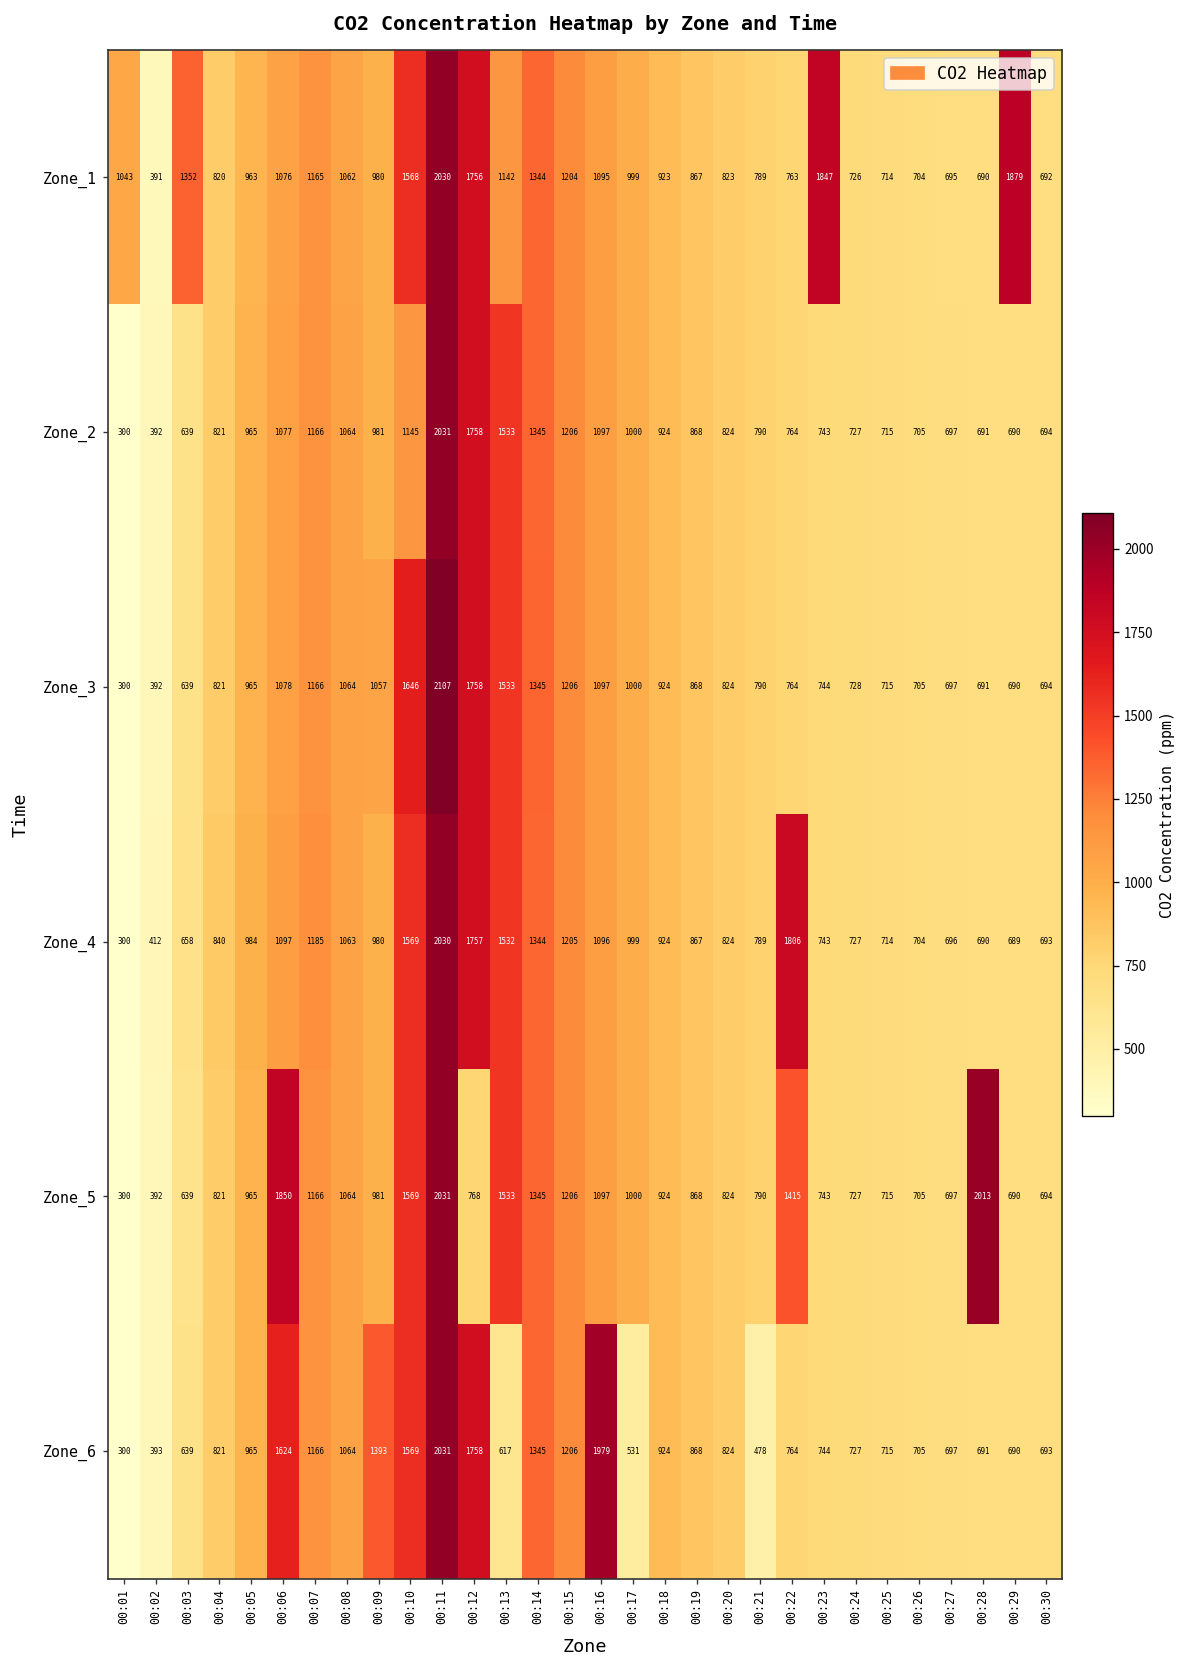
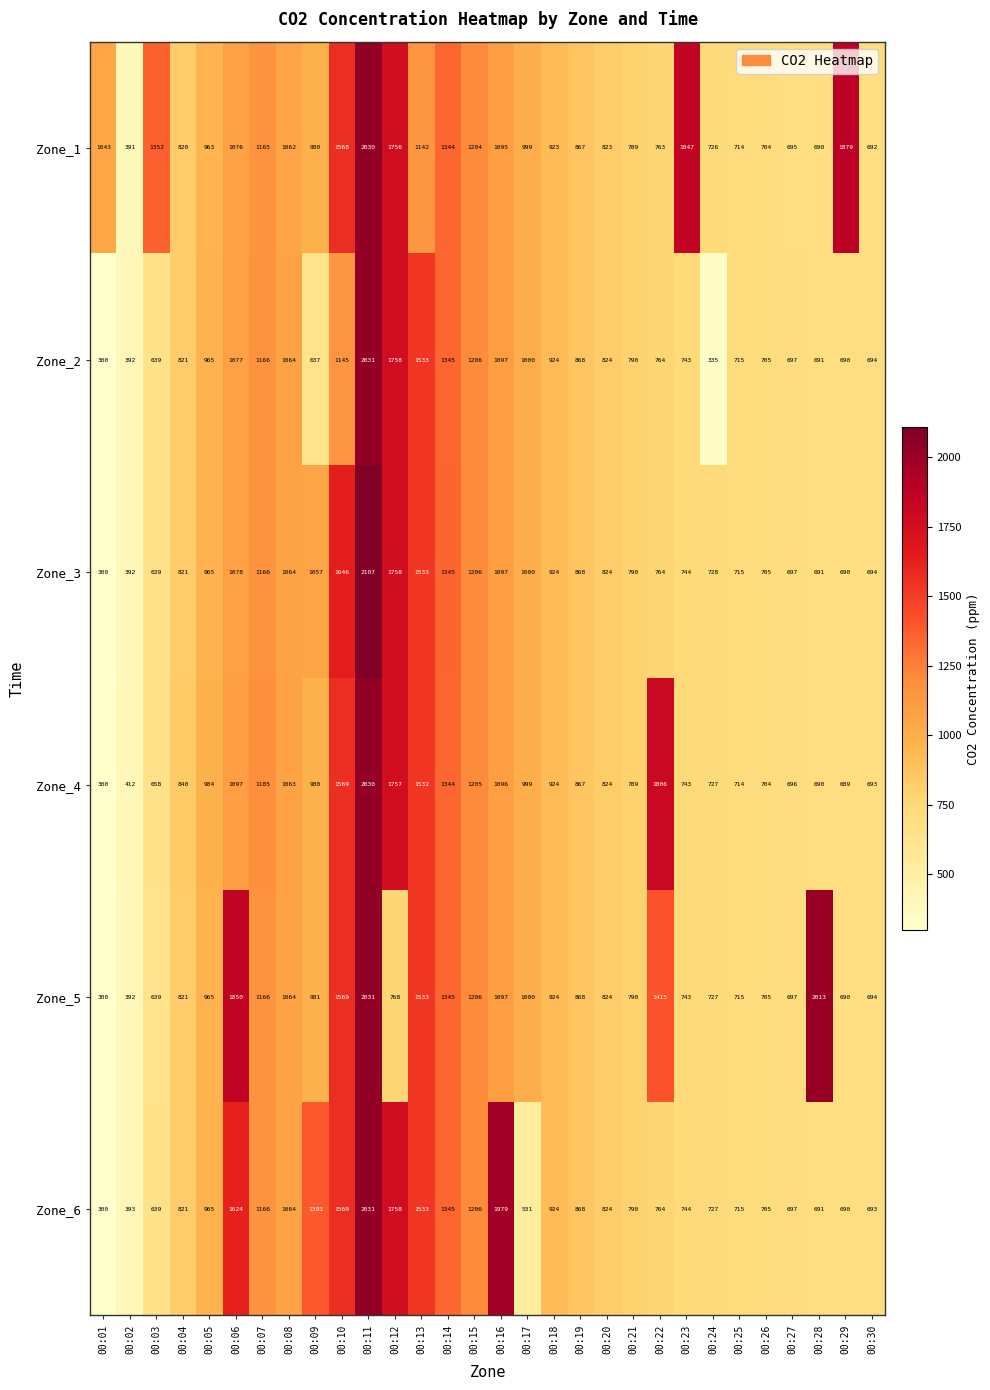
  {
    "Zone_1": {
      "00:01": 1043,
      "00:02": 391,
      "00:03": 1352,
      "00:04": 820,
      "00:05": 963,
      "00:06": 1076,
      "00:07": 1165,
      "00:08": 1062,
      "00:09": 980,
      "00:10": 1568,
      "00:11": 2030,
      "00:12": 1756,
      "00:13": 1142,
      "00:14": 1344,
      "00:15": 1204,
      "00:16": 1095,
      "00:17": 999,
      "00:18": 923,
      "00:19": 867,
      "00:20": 823,
      "00:21": 789,
      "00:22": 763,
      "00:23": 1847,
      "00:24": 726,
      "00:25": 714,
      "00:26": 704,
      "00:27": 695,
      "00:28": 690,
      "00:29": 1879,
      "00:30": 692
    },
    "Zone_2": {
      "00:01": 300,
      "00:02": 392,
      "00:03": 639,
      "00:04": 821,
      "00:05": 965,
      "00:06": 1077,
      "00:07": 1166,
      "00:08": 1064,
-     "00:09": 981,
+     "00:09": 637,
      "00:10": 1145,
      "00:11": 2031,
      "00:12": 1758,
      "00:13": 1533,
      "00:14": 1345,
      "00:15": 1206,
      "00:16": 1097,
      "00:17": 1000,
      "00:18": 924,
      "00:19": 868,
      "00:20": 824,
      "00:21": 790,
      "00:22": 764,
      "00:23": 743,
-     "00:24": 727,
+     "00:24": 335,
      "00:25": 715,
      "00:26": 705,
      "00:27": 697,
      "00:28": 691,
      "00:29": 690,
      "00:30": 694
    },
    "Zone_3": {
      "00:01": 300,
      "00:02": 392,
      "00:03": 639,
      "00:04": 821,
      "00:05": 965,
      "00:06": 1078,
      "00:07": 1166,
      "00:08": 1064,
      "00:09": 1057,
      "00:10": 1646,
      "00:11": 2107,
      "00:12": 1758,
      "00:13": 1533,
      "00:14": 1345,
      "00:15": 1206,
      "00:16": 1097,
      "00:17": 1000,
      "00:18": 924,
      "00:19": 868,
      "00:20": 824,
      "00:21": 790,
      "00:22": 764,
      "00:23": 744,
      "00:24": 728,
      "00:25": 715,
      "00:26": 705,
      "00:27": 697,
      "00:28": 691,
      "00:29": 690,
      "00:30": 694
    },
    "Zone_4": {
      "00:01": 300,
      "00:02": 412,
      "00:03": 658,
      "00:04": 840,
      "00:05": 984,
      "00:06": 1097,
      "00:07": 1185,
      "00:08": 1063,
      "00:09": 980,
      "00:10": 1569,
      "00:11": 2030,
      "00:12": 1757,
      "00:13": 1532,
      "00:14": 1344,
      "00:15": 1205,
      "00:16": 1096,
      "00:17": 999,
      "00:18": 924,
      "00:19": 867,
      "00:20": 824,
      "00:21": 789,
      "00:22": 1806,
      "00:23": 743,
      "00:24": 727,
      "00:25": 714,
      "00:26": 704,
      "00:27": 696,
      "00:28": 690,
      "00:29": 689,
      "00:30": 693
    },
    "Zone_5": {
      "00:01": 300,
      "00:02": 392,
      "00:03": 639,
      "00:04": 821,
      "00:05": 965,
      "00:06": 1850,
      "00:07": 1166,
      "00:08": 1064,
      "00:09": 981,
      "00:10": 1569,
      "00:11": 2031,
      "00:12": 768,
      "00:13": 1533,
      "00:14": 1345,
      "00:15": 1206,
      "00:16": 1097,
      "00:17": 1000,
      "00:18": 924,
      "00:19": 868,
      "00:20": 824,
      "00:21": 790,
      "00:22": 1415,
      "00:23": 743,
      "00:24": 727,
      "00:25": 715,
      "00:26": 705,
      "00:27": 697,
      "00:28": 2013,
      "00:29": 690,
      "00:30": 694
    },
    "Zone_6": {
      "00:01": 300,
      "00:02": 393,
      "00:03": 639,
      "00:04": 821,
      "00:05": 965,
      "00:06": 1624,
      "00:07": 1166,
      "00:08": 1064,
      "00:09": 1393,
      "00:10": 1569,
      "00:11": 2031,
      "00:12": 1758,
-     "00:13": 617,
+     "00:13": 1533,
      "00:14": 1345,
      "00:15": 1206,
      "00:16": 1979,
      "00:17": 531,
      "00:18": 924,
      "00:19": 868,
      "00:20": 824,
-     "00:21": 478,
+     "00:21": 790,
      "00:22": 764,
      "00:23": 744,
      "00:24": 727,
      "00:25": 715,
      "00:26": 705,
      "00:27": 697,
      "00:28": 691,
      "00:29": 690,
      "00:30": 693
    }
  }
